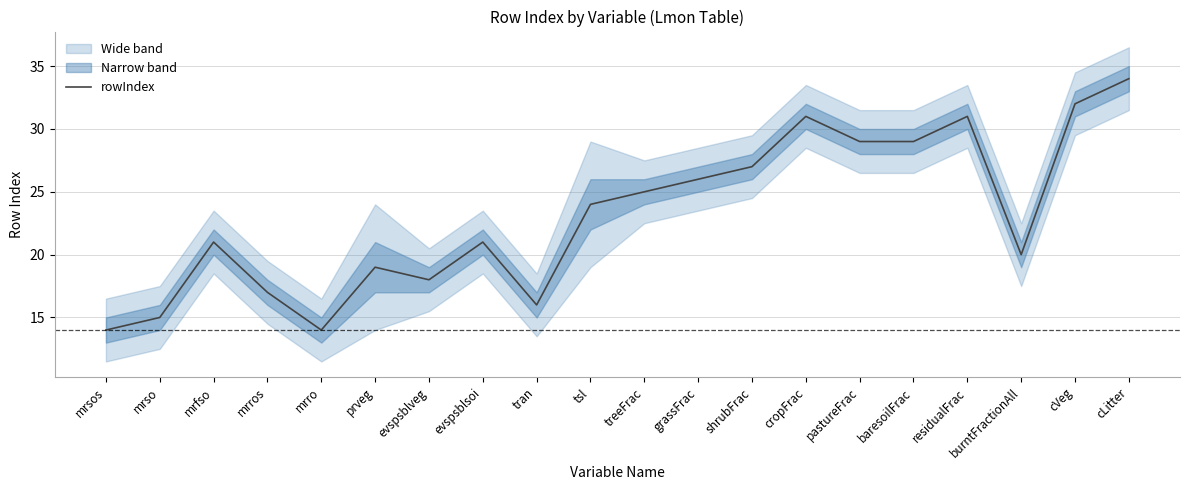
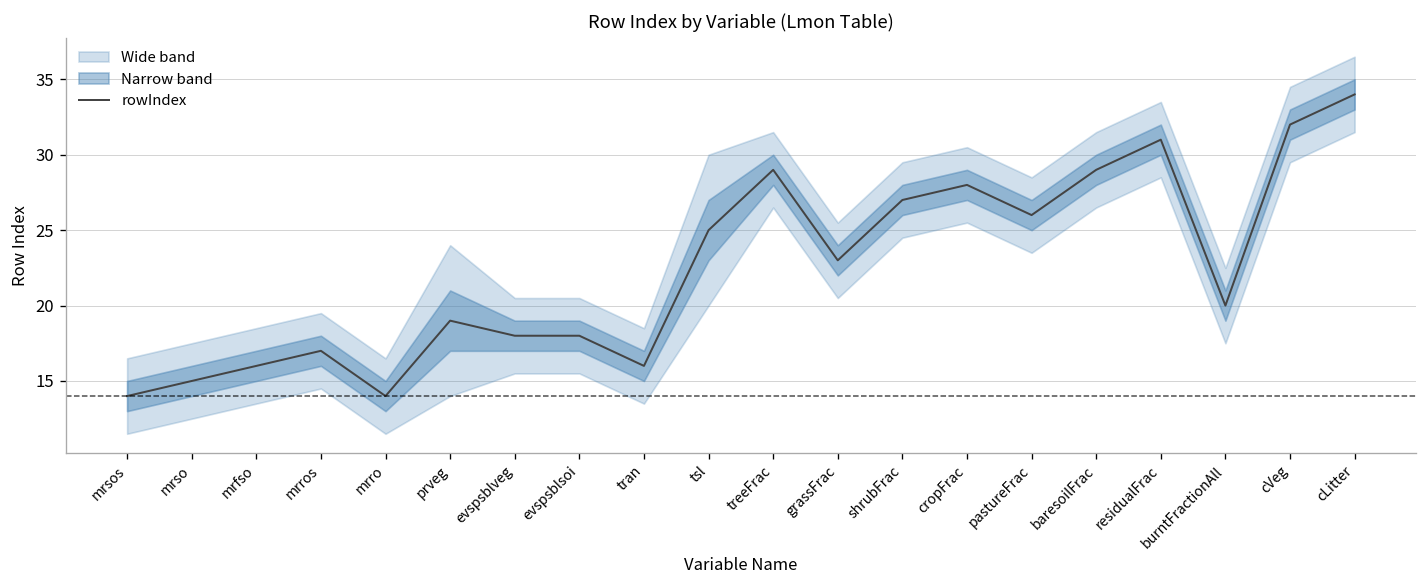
  {
    "rowIndex": {
      "mrsos": 14,
      "mrso": 15,
-     "mrfso": 21,
+     "mrfso": 16,
      "mrros": 17,
      "mrro": 14,
      "prveg": 19,
      "evspsblveg": 18,
-     "evspsblsoi": 21,
+     "evspsblsoi": 18,
      "tran": 16,
-     "tsl": 24,
-     "treeFrac": 25,
-     "grassFrac": 26,
+     "tsl": 25,
+     "treeFrac": 29,
+     "grassFrac": 23,
      "shrubFrac": 27,
-     "cropFrac": 31,
-     "pastureFrac": 29,
+     "cropFrac": 28,
+     "pastureFrac": 26,
      "baresoilFrac": 29,
      "residualFrac": 31,
      "burntFractionAll": 20,
      "cVeg": 32,
      "cLitter": 34
    }
  }
